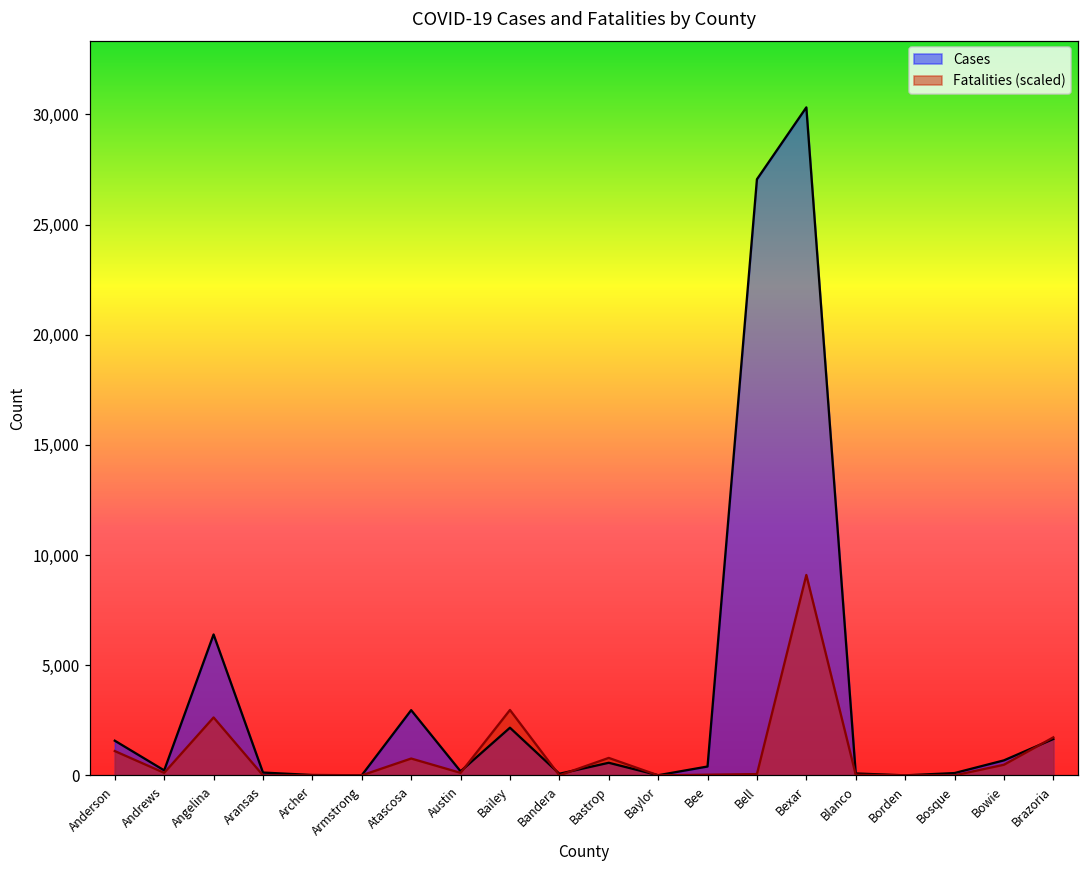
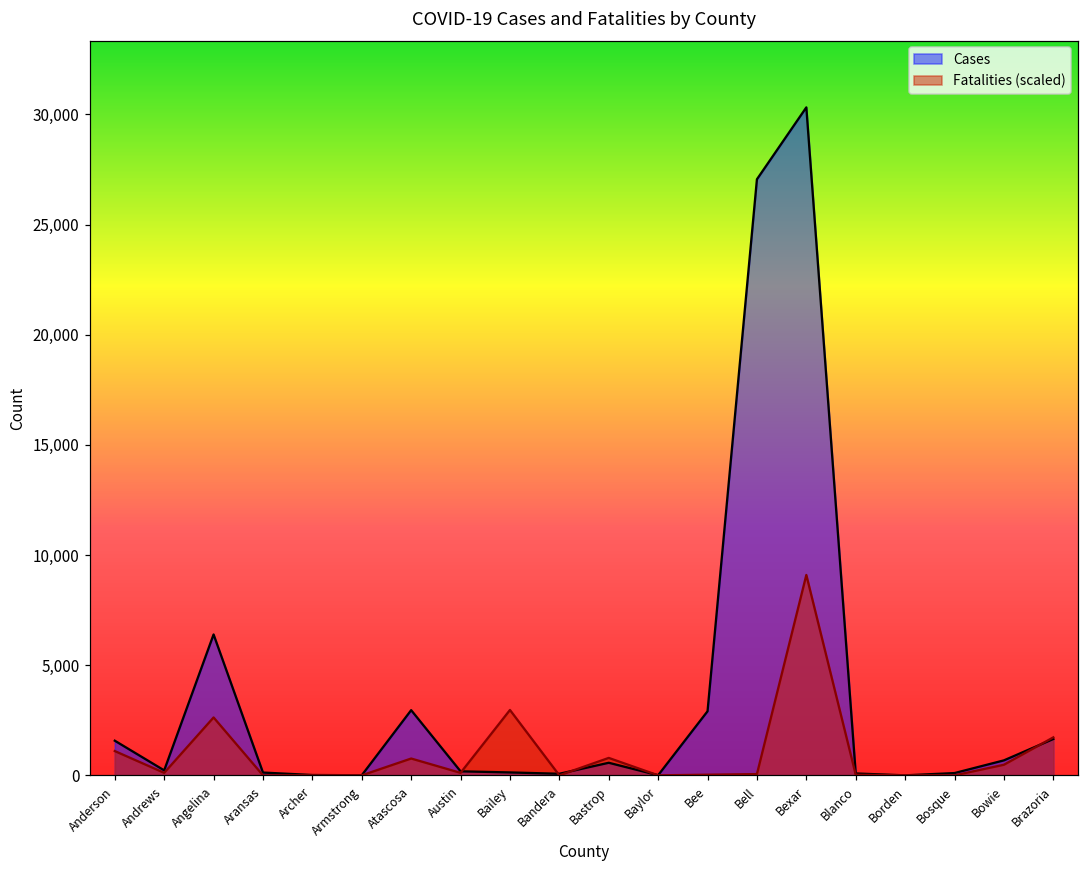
  {
    "Cases": {
      "Anderson": "1,600",
      "Angelina": "6,400",
      "Atascosa": "3,000",
-     "Bailey": "2,200",
+     "Bailey": "100",
      "Bastrop": "600",
-     "Bee": "400",
+     "Bee": "2,900",
      "Bell": "27,100",
      "Bexar": "30,300",
      "Bowie": "700"
    },
    "Fatalities (scaled)": {
      "Anderson": "1,100",
      "Angelina": "2,600",
      "Atascosa": "800",
      "Bailey": "3,000",
      "Bastrop": "800",
      "Bee": "0",
      "Bell": "100",
      "Bexar": "9,100",
      "Bowie": "500"
    }
  }
